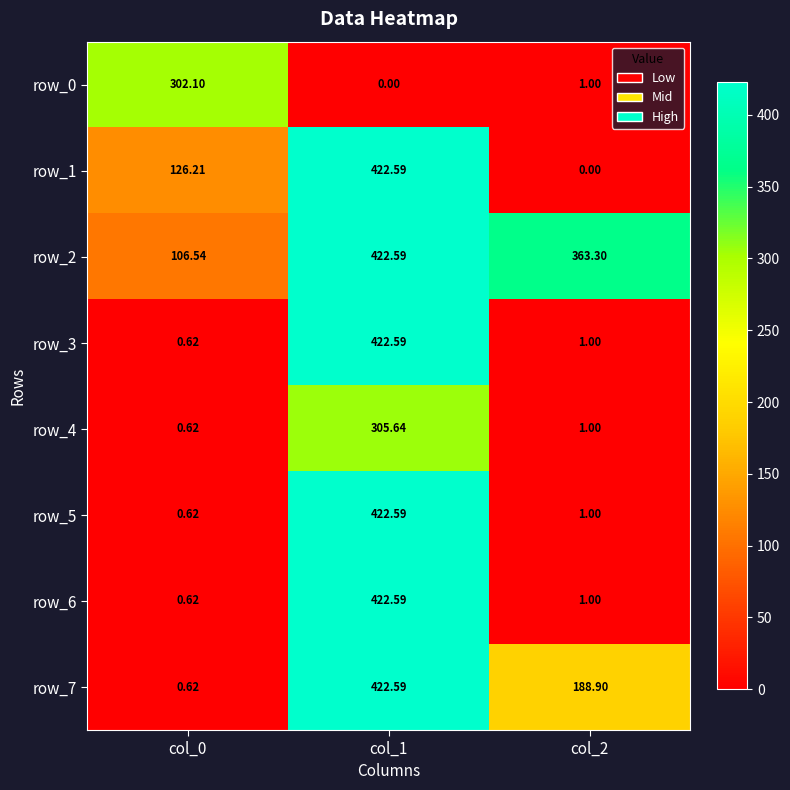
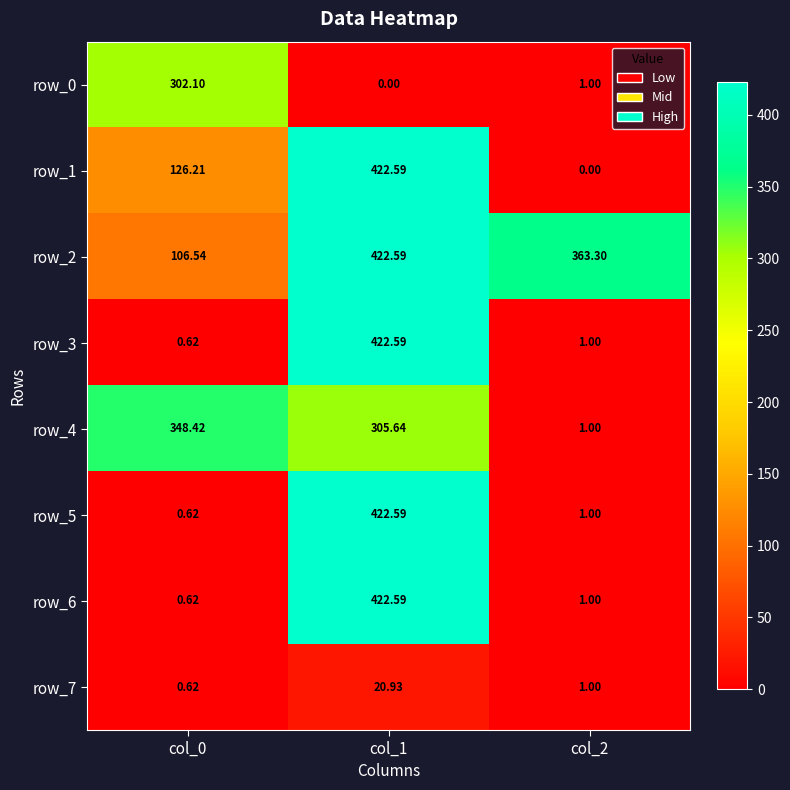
  {
    "row_0": {
      "col_0": 302.10,
      "col_1": 0.00,
      "col_2": 1.00
    },
    "row_1": {
      "col_0": 126.21,
      "col_1": 422.59,
      "col_2": 0.00
    },
    "row_2": {
      "col_0": 106.54,
      "col_1": 422.59,
      "col_2": 363.30
    },
    "row_3": {
      "col_0": 0.62,
      "col_1": 422.59,
      "col_2": 1.00
    },
    "row_4": {
-     "col_0": 0.62,
+     "col_0": 348.42,
      "col_1": 305.64,
      "col_2": 1.00
    },
    "row_5": {
      "col_0": 0.62,
      "col_1": 422.59,
      "col_2": 1.00
    },
    "row_6": {
      "col_0": 0.62,
      "col_1": 422.59,
      "col_2": 1.00
    },
    "row_7": {
      "col_0": 0.62,
-     "col_1": 422.59,
-     "col_2": 188.90
+     "col_1": 20.93,
+     "col_2": 1.00
    }
  }
